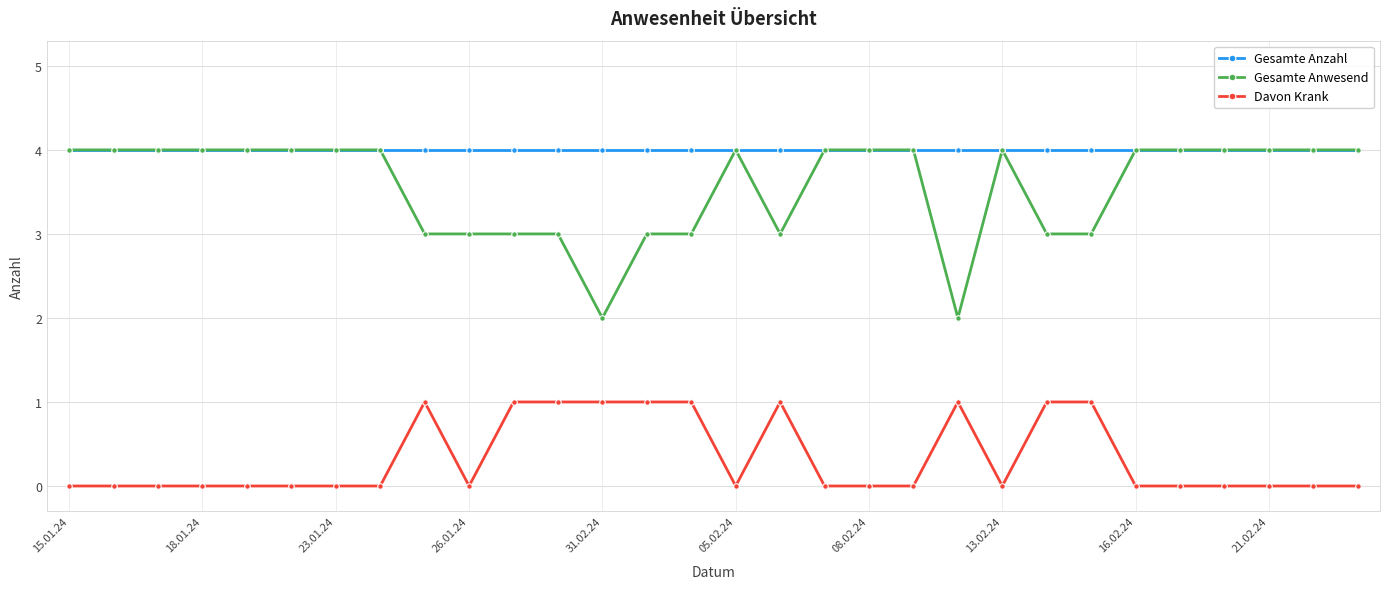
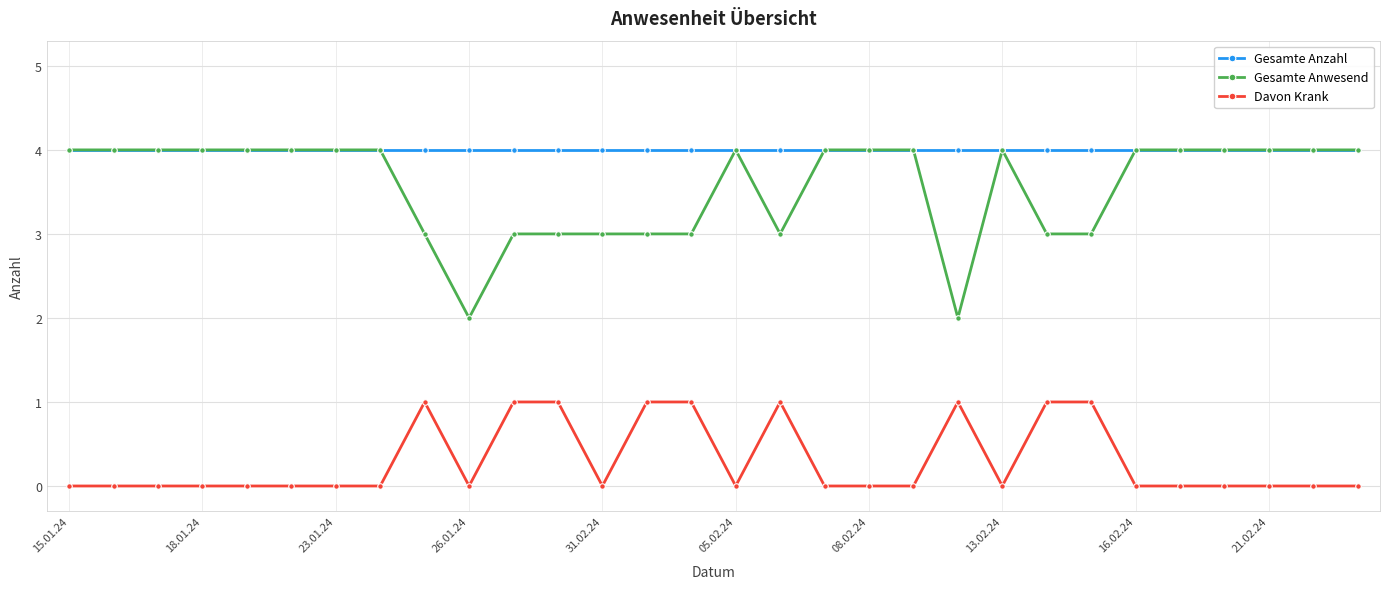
  {
    "Gesamte Anzahl": {
      "26.01.24": 4,
      "31.02.24": 4
    },
    "Gesamte Anwesend": {
-     "26.01.24": 3,
-     "31.02.24": 2
+     "26.01.24": 2,
+     "31.02.24": 3
    },
    "Davon Krank": {
      "15.01.24": 0,
      "18.01.24": 0,
      "23.01.24": 0,
      "26.01.24": 0,
-     "31.02.24": 1,
+     "31.02.24": 0,
      "05.02.24": 0,
      "08.02.24": 0,
      "13.02.24": 0,
      "16.02.24": 0,
      "21.02.24": 0
    }
  }
